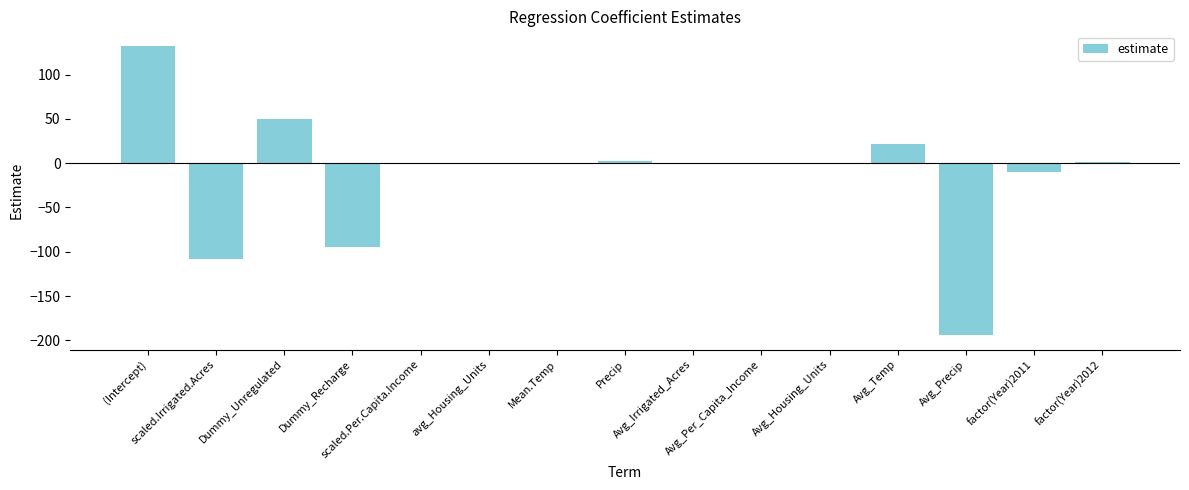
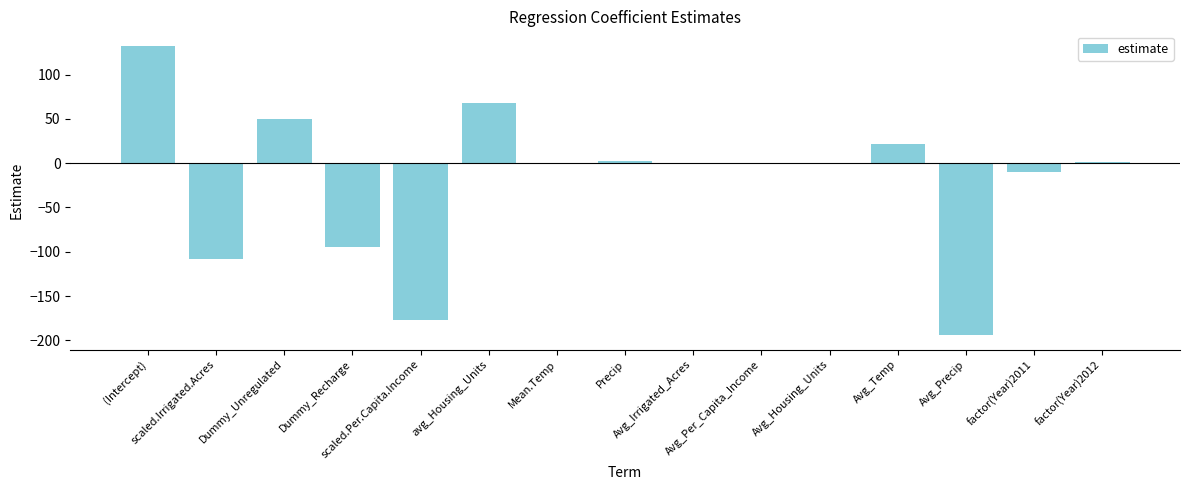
  {
    "(Intercept)": 130,
    "scaled.Irrigated.Acres": -110,
    "Dummy_Unregulated": 50,
    "Dummy_Recharge": -90,
-   "scaled.Per.Capita.Income": 0,
-   "avg_Housing_Units": 0,
+   "scaled.Per.Capita.Income": -180,
+   "avg_Housing_Units": 70,
    "Avg_Temp": 20,
    "Avg_Precip": -190,
    "factor(Year)2011": -10
  }
